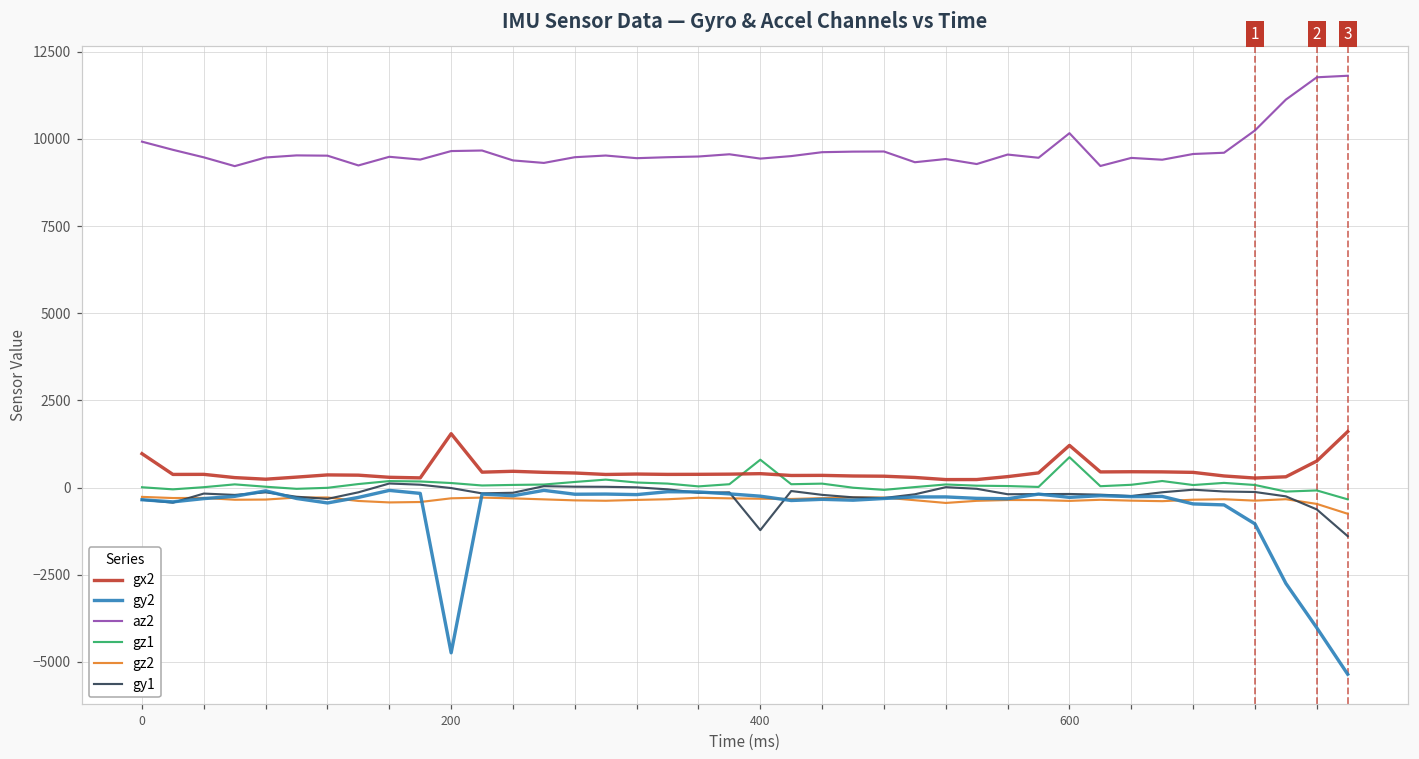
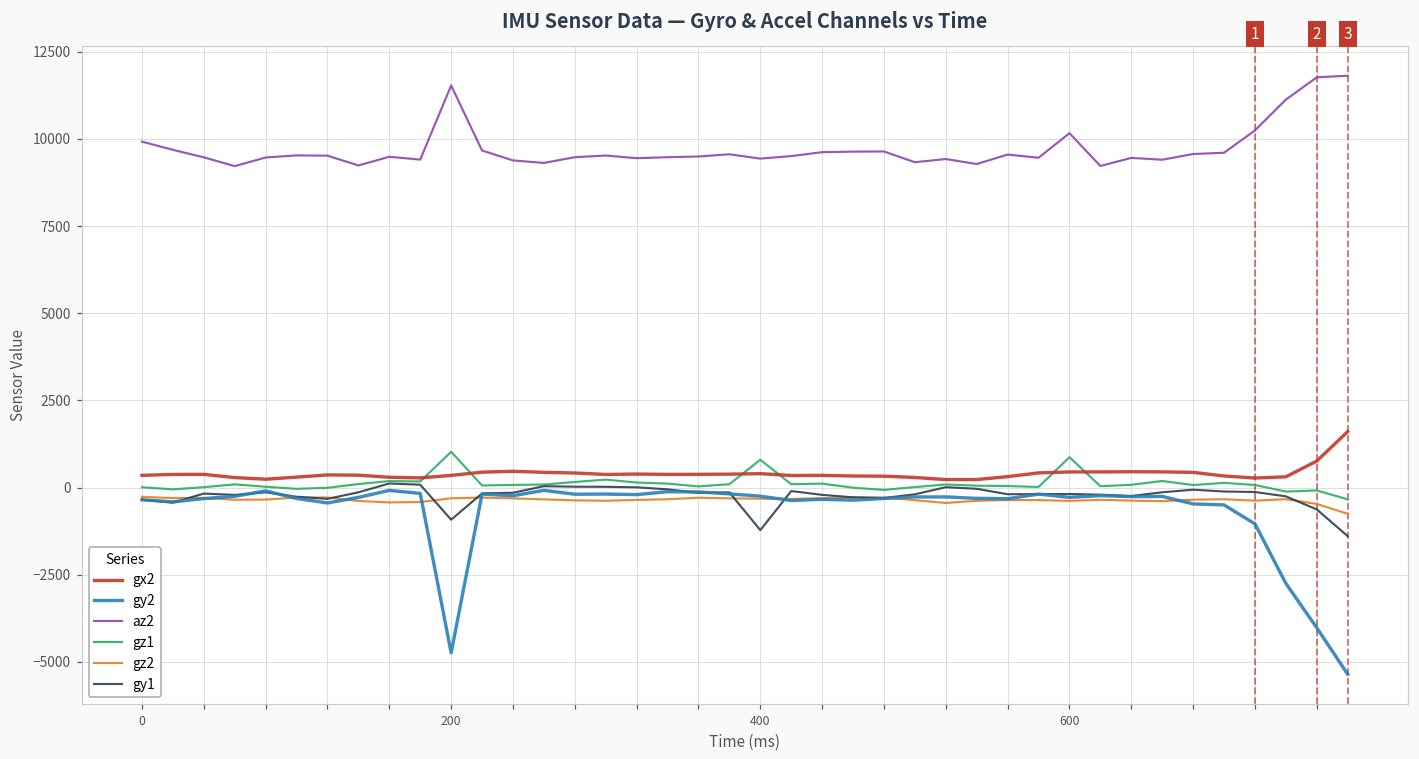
  {
    "gx2": {
-     "0": 1000,
-     "200": 1500,
+     "0": 400,
+     "200": 400,
      "400": 400,
-     "600": 1200
+     "600": 400
    },
    "gy2": {
      "200": -4700,
      "600": -300
    },
    "az2": {
      "0": 9900,
-     "200": 9700,
+     "200": 11500,
      "400": 9400,
      "600": 10200
    },
    "gz1": {
      "0": 0,
-     "200": 100,
+     "200": 1000,
      "400": 800,
      "600": 900
    },
    "gz2": {
      "0": -300,
      "200": -300,
      "600": -400
    },
    "gy1": {
-     "200": 0,
+     "200": -900,
      "400": -1200,
      "600": -200
    }
  }
